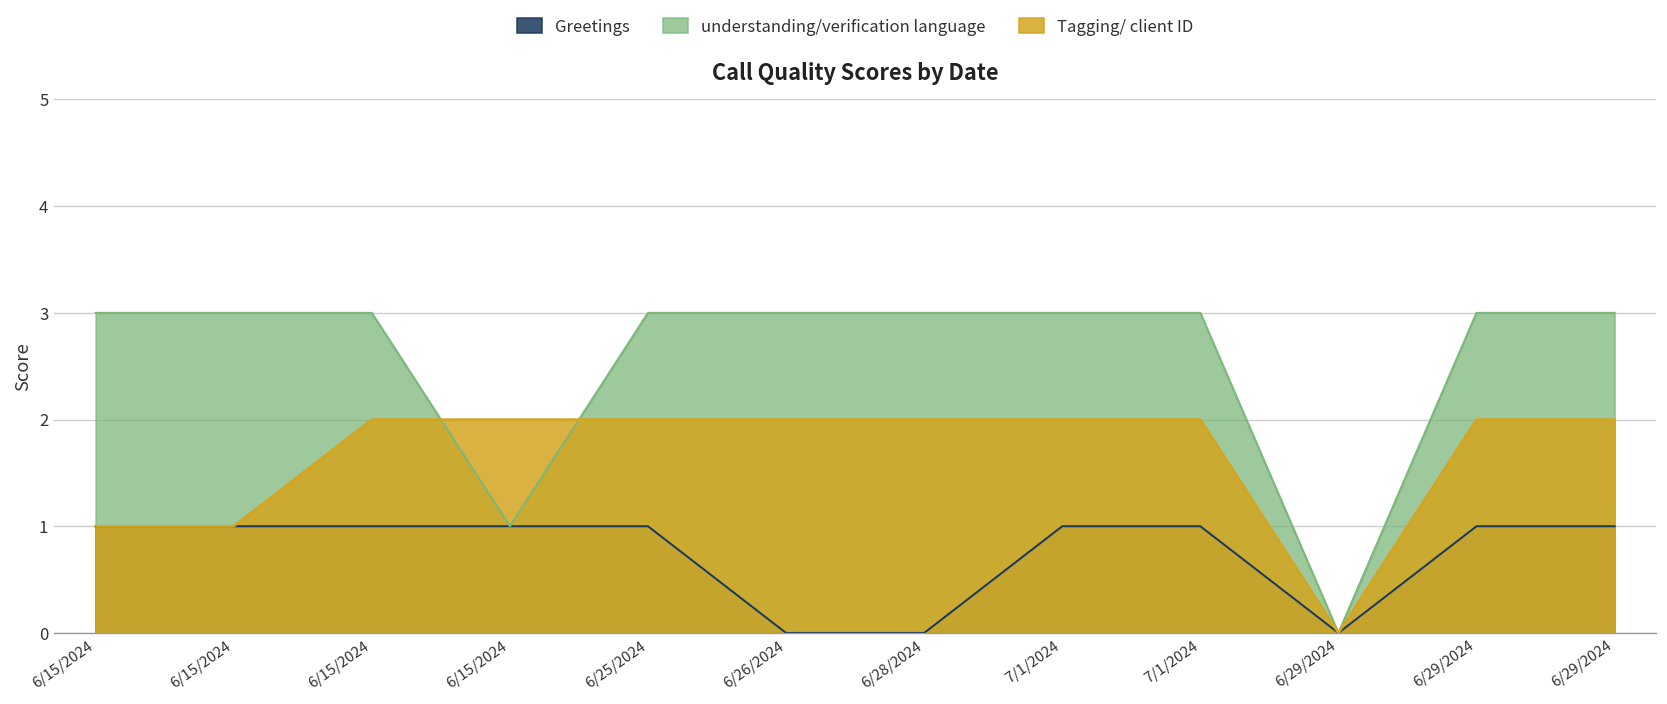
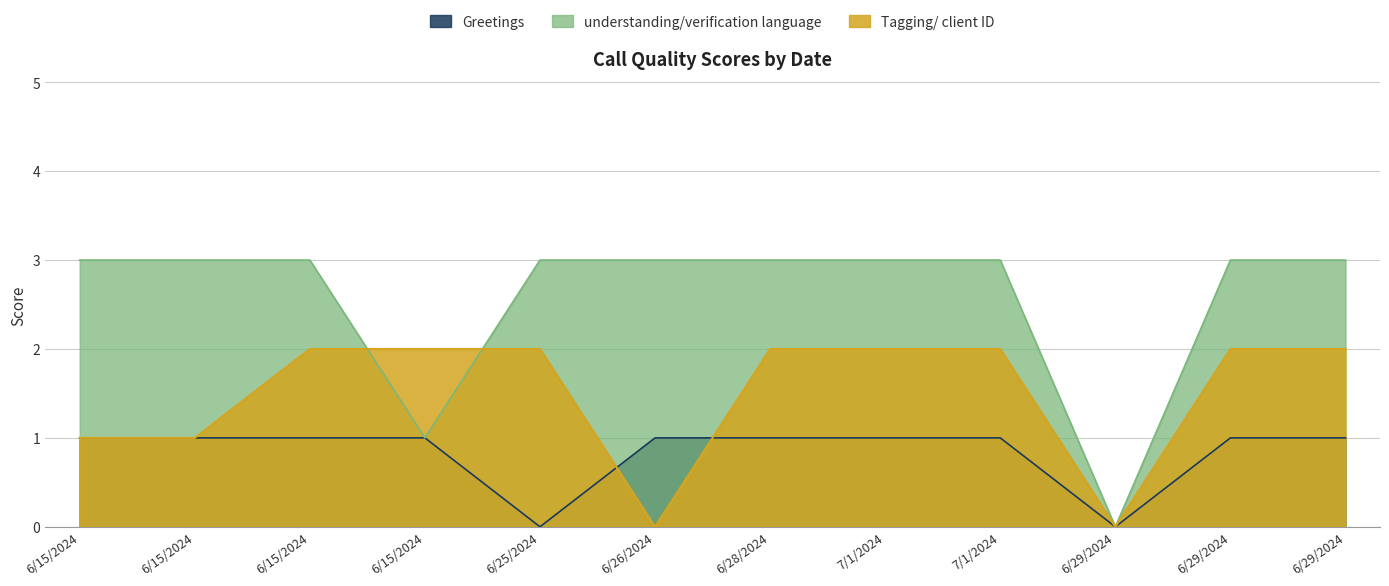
  {
    "Greetings": {
-     "6/25/2024": 1,
-     "6/26/2024": 0,
-     "6/28/2024": 0
+     "6/25/2024": 0,
+     "6/26/2024": 1,
+     "6/28/2024": 1
    },
    "understanding/verification language": {
      "6/25/2024": 3,
      "6/26/2024": 3,
      "6/28/2024": 3
    },
    "Tagging/ client ID": {
      "6/25/2024": 2,
-     "6/26/2024": 2,
+     "6/26/2024": 0,
      "6/28/2024": 2
    }
  }
